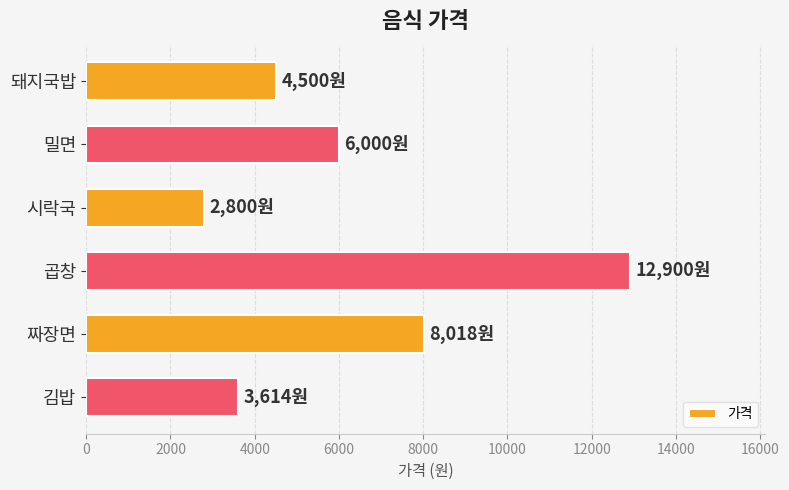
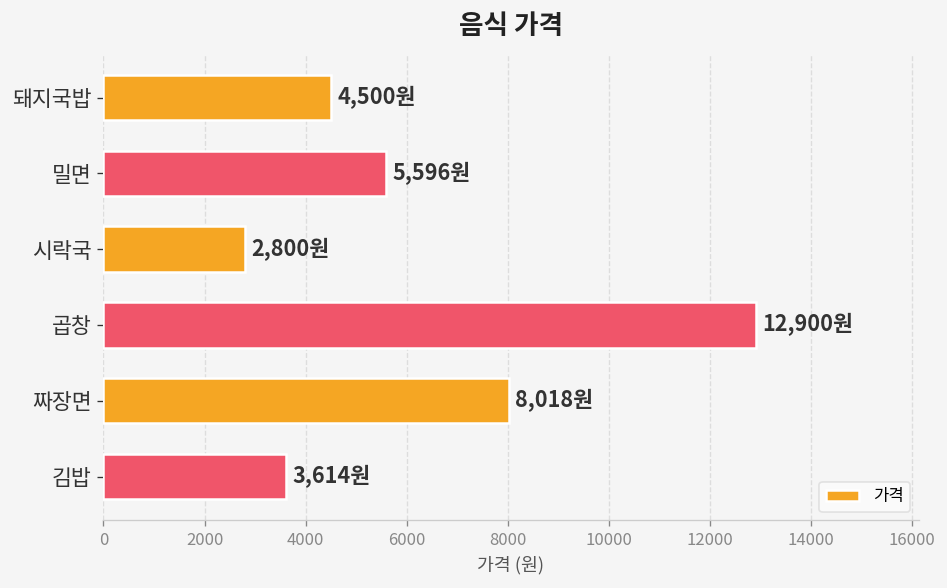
  {
    "돼지국밥": "4,500원",
-   "밀면": "6,000원",
+   "밀면": "5,596원",
    "시락국": "2,800원",
    "곱창": "12,900원",
    "짜장면": "8,018원",
    "김밥": "3,614원"
  }
